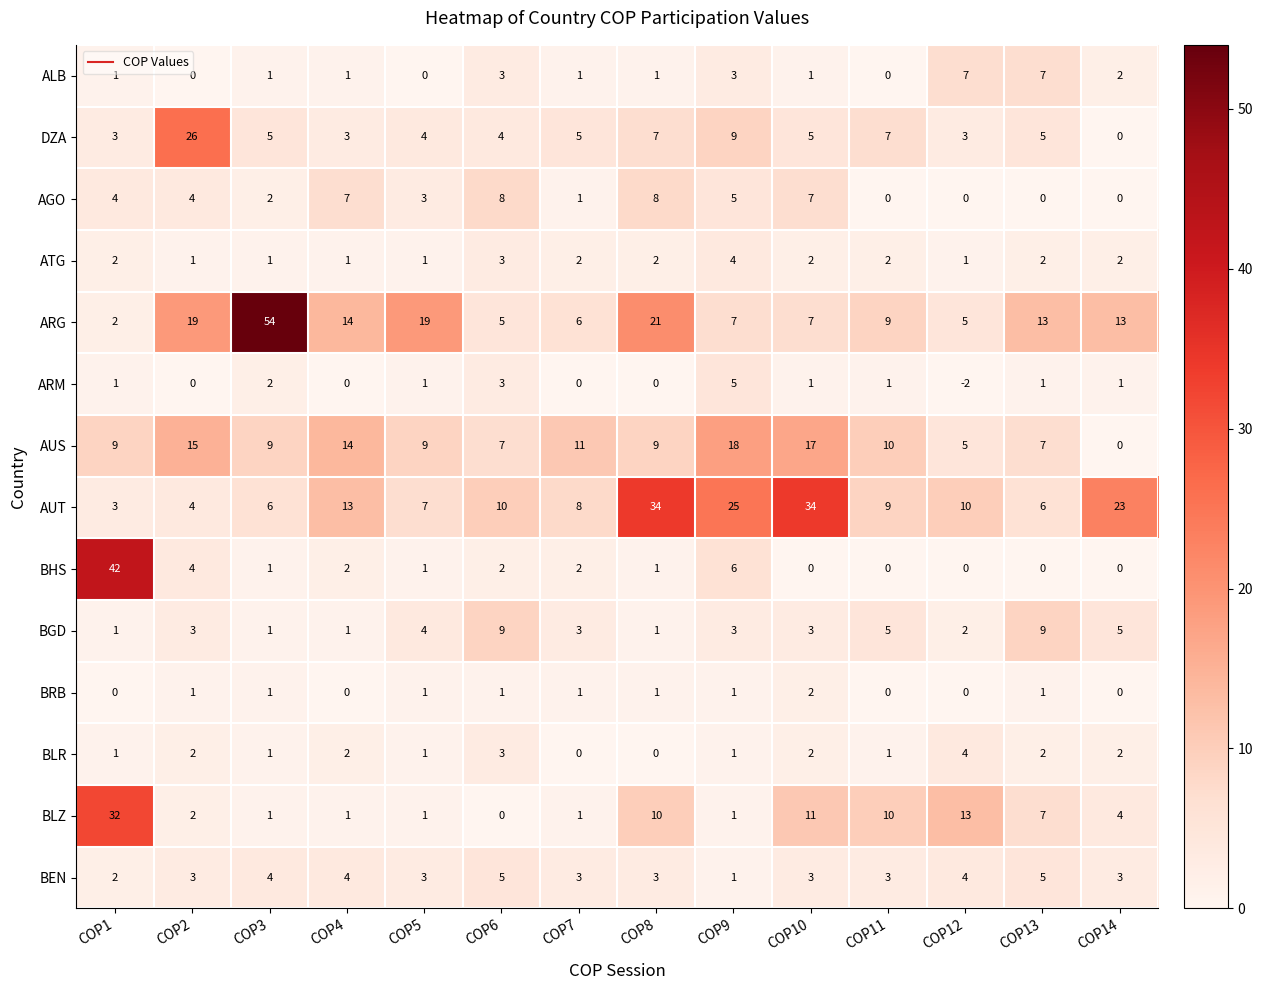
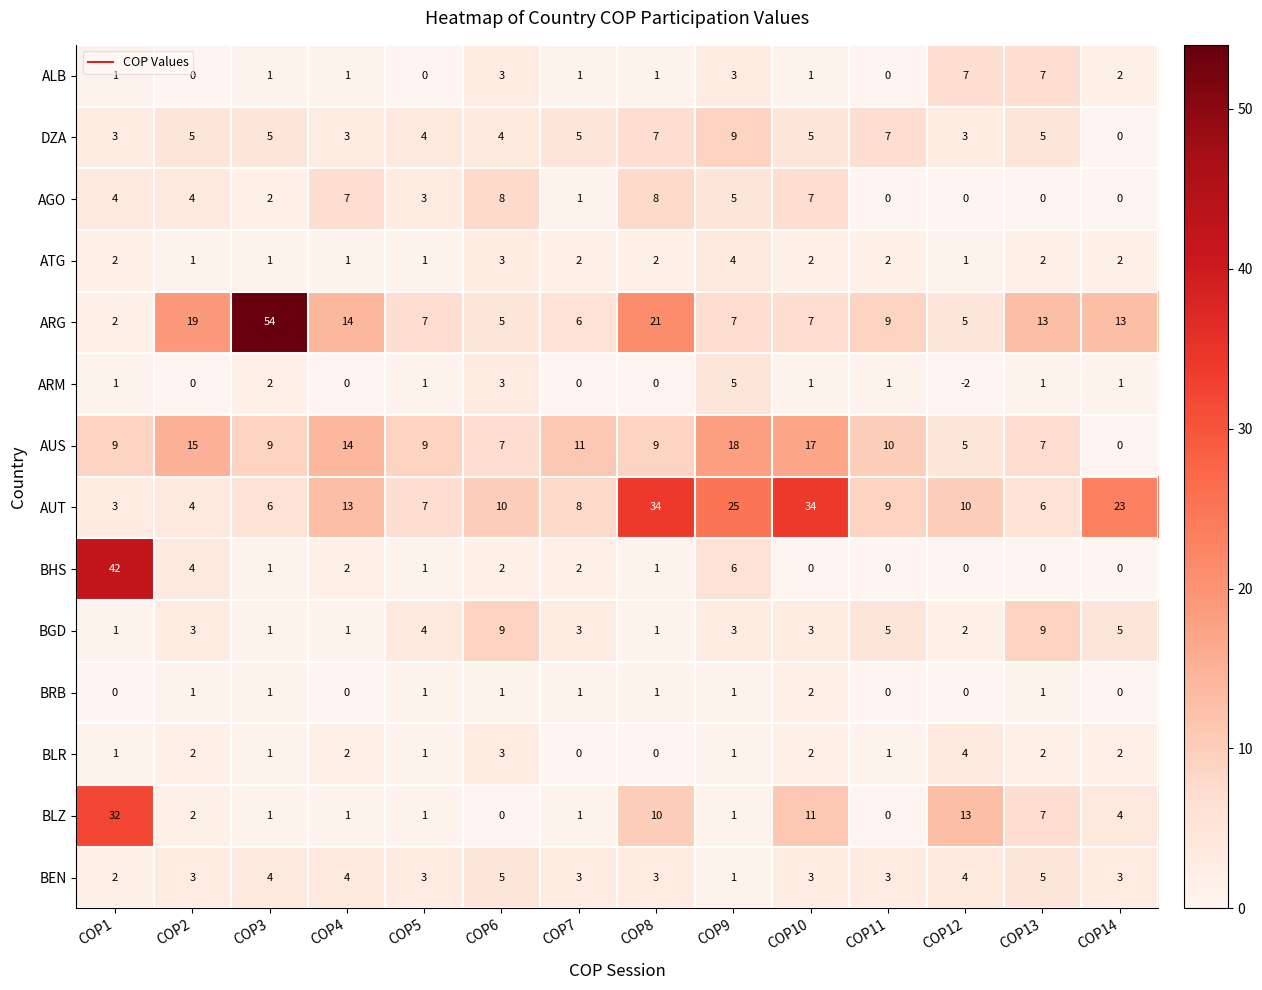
  {
    "ALB": {
      "COP3": 1,
      "COP4": 1,
      "COP5": 0,
      "COP6": 3,
      "COP7": 1,
      "COP8": 1,
      "COP9": 3,
      "COP10": 1,
      "COP11": 0,
      "COP12": 7,
      "COP13": 7,
      "COP14": 2
    },
    "DZA": {
      "COP1": 3,
-     "COP2": 26,
+     "COP2": 5,
      "COP3": 5,
      "COP4": 3,
      "COP5": 4,
      "COP6": 4,
      "COP7": 5,
      "COP8": 7,
      "COP9": 9,
      "COP10": 5,
      "COP11": 7,
      "COP12": 3,
      "COP13": 5,
      "COP14": 0
    },
    "AGO": {
      "COP1": 4,
      "COP2": 4,
      "COP3": 2,
      "COP4": 7,
      "COP5": 3,
      "COP6": 8,
      "COP7": 1,
      "COP8": 8,
      "COP9": 5,
      "COP10": 7,
      "COP11": 0,
      "COP12": 0,
      "COP13": 0,
      "COP14": 0
    },
    "ATG": {
      "COP1": 2,
      "COP2": 1,
      "COP3": 1,
      "COP4": 1,
      "COP5": 1,
      "COP6": 3,
      "COP7": 2,
      "COP8": 2,
      "COP9": 4,
      "COP10": 2,
      "COP11": 2,
      "COP12": 1,
      "COP13": 2,
      "COP14": 2
    },
    "ARG": {
      "COP1": 2,
      "COP2": 19,
      "COP3": 54,
      "COP4": 14,
-     "COP5": 19,
+     "COP5": 7,
      "COP6": 5,
      "COP7": 6,
      "COP8": 21,
      "COP9": 7,
      "COP10": 7,
      "COP11": 9,
      "COP12": 5,
      "COP13": 13,
      "COP14": 13
    },
    "ARM": {
      "COP1": 1,
      "COP2": 0,
      "COP3": 2,
      "COP4": 0,
      "COP5": 1,
      "COP6": 3,
      "COP7": 0,
      "COP8": 0,
      "COP9": 5,
      "COP10": 1,
      "COP11": 1,
      "COP12": -2,
      "COP13": 1,
      "COP14": 1
    },
    "AUS": {
      "COP1": 9,
      "COP2": 15,
      "COP3": 9,
      "COP4": 14,
      "COP5": 9,
      "COP6": 7,
      "COP7": 11,
      "COP8": 9,
      "COP9": 18,
      "COP10": 17,
      "COP11": 10,
      "COP12": 5,
      "COP13": 7,
      "COP14": 0
    },
    "AUT": {
      "COP1": 3,
      "COP2": 4,
      "COP3": 6,
      "COP4": 13,
      "COP5": 7,
      "COP6": 10,
      "COP7": 8,
      "COP8": 34,
      "COP9": 25,
      "COP10": 34,
      "COP11": 9,
      "COP12": 10,
      "COP13": 6,
      "COP14": 23
    },
    "BHS": {
      "COP1": 42,
      "COP2": 4,
      "COP3": 1,
      "COP4": 2,
      "COP5": 1,
      "COP6": 2,
      "COP7": 2,
      "COP8": 1,
      "COP9": 6,
      "COP10": 0,
      "COP11": 0,
      "COP12": 0,
      "COP13": 0,
      "COP14": 0
    },
    "BGD": {
      "COP1": 1,
      "COP2": 3,
      "COP3": 1,
      "COP4": 1,
      "COP5": 4,
      "COP6": 9,
      "COP7": 3,
      "COP8": 1,
      "COP9": 3,
      "COP10": 3,
      "COP11": 5,
      "COP12": 2,
      "COP13": 9,
      "COP14": 5
    },
    "BRB": {
      "COP1": 0,
      "COP2": 1,
      "COP3": 1,
      "COP4": 0,
      "COP5": 1,
      "COP6": 1,
      "COP7": 1,
      "COP8": 1,
      "COP9": 1,
      "COP10": 2,
      "COP11": 0,
      "COP12": 0,
      "COP13": 1,
      "COP14": 0
    },
    "BLR": {
      "COP1": 1,
      "COP2": 2,
      "COP3": 1,
      "COP4": 2,
      "COP5": 1,
      "COP6": 3,
      "COP7": 0,
      "COP8": 0,
      "COP9": 1,
      "COP10": 2,
      "COP11": 1,
      "COP12": 4,
      "COP13": 2,
      "COP14": 2
    },
    "BLZ": {
      "COP1": 32,
      "COP2": 2,
      "COP3": 1,
      "COP4": 1,
      "COP5": 1,
      "COP6": 0,
      "COP7": 1,
      "COP8": 10,
      "COP9": 1,
      "COP10": 11,
-     "COP11": 10,
+     "COP11": 0,
      "COP12": 13,
      "COP13": 7,
      "COP14": 4
    },
    "BEN": {
      "COP1": 2,
      "COP2": 3,
      "COP3": 4,
      "COP4": 4,
      "COP5": 3,
      "COP6": 5,
      "COP7": 3,
      "COP8": 3,
      "COP9": 1,
      "COP10": 3,
      "COP11": 3,
      "COP12": 4,
      "COP13": 5,
      "COP14": 3
    }
  }
